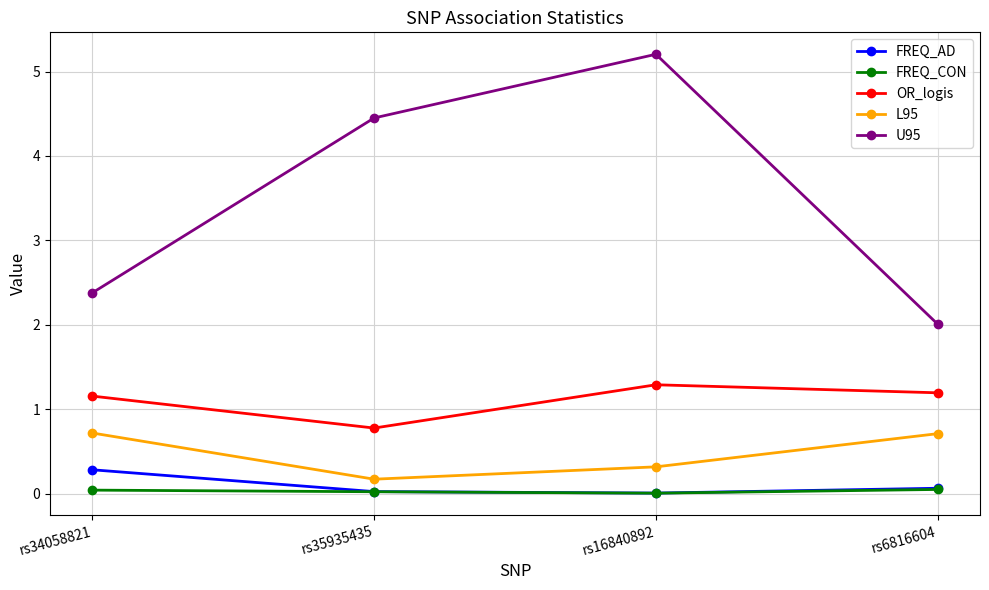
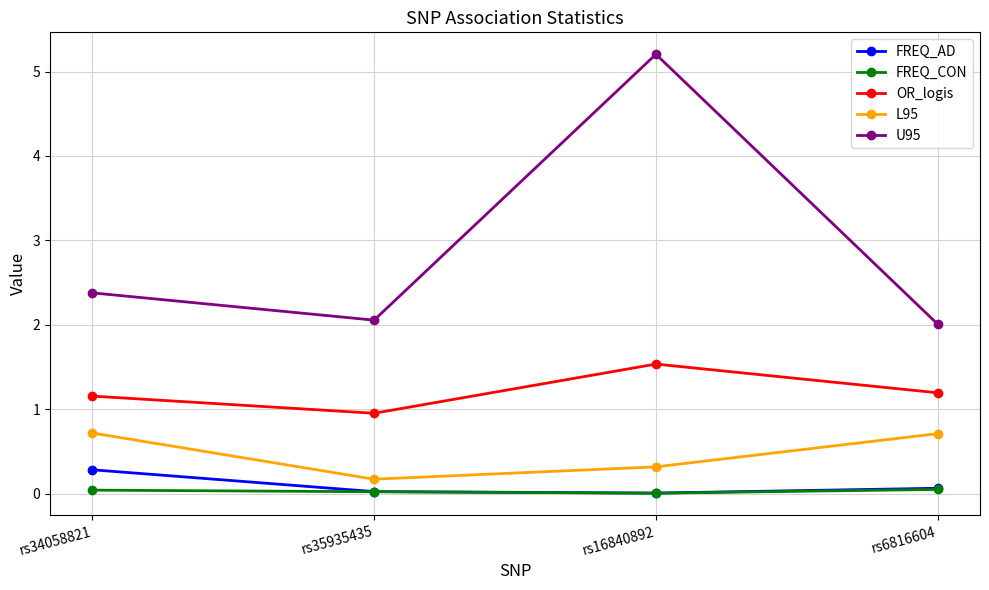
  {
    "FREQ_AD": {
      "rs34058821": 0.3
    },
    "FREQ_CON": {
      "rs34058821": 0.0
    },
    "OR_logis": {
      "rs34058821": 1.2,
-     "rs35935435": 0.8,
-     "rs16840892": 1.3,
+     "rs35935435": 1.0,
+     "rs16840892": 1.5,
      "rs6816604": 1.2
    },
    "L95": {
      "rs34058821": 0.7,
      "rs35935435": 0.2,
      "rs16840892": 0.3,
      "rs6816604": 0.7
    },
    "U95": {
      "rs34058821": 2.4,
-     "rs35935435": 4.5,
+     "rs35935435": 2.1,
      "rs16840892": 5.2,
      "rs6816604": 2.0
    }
  }
